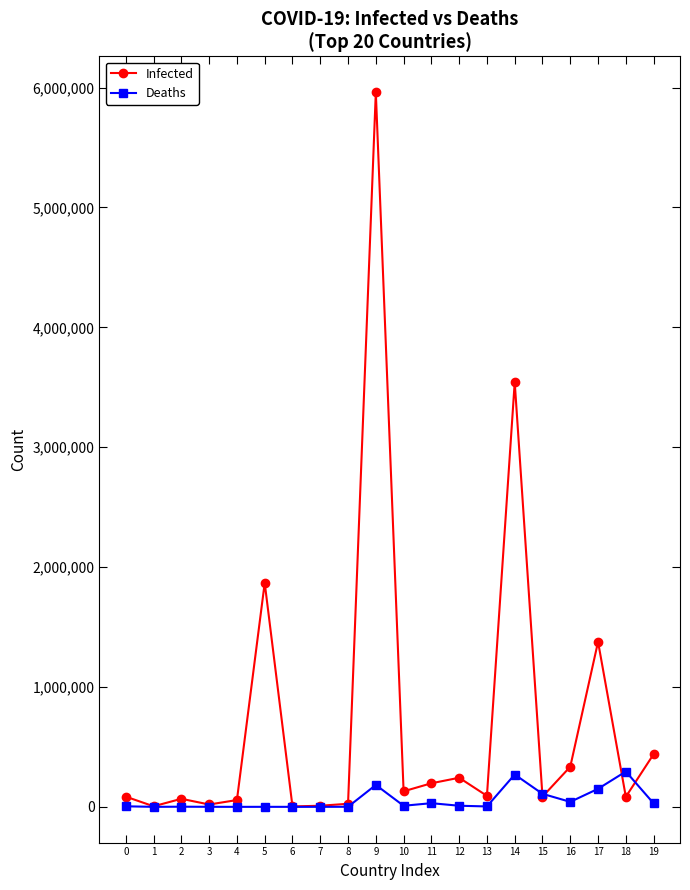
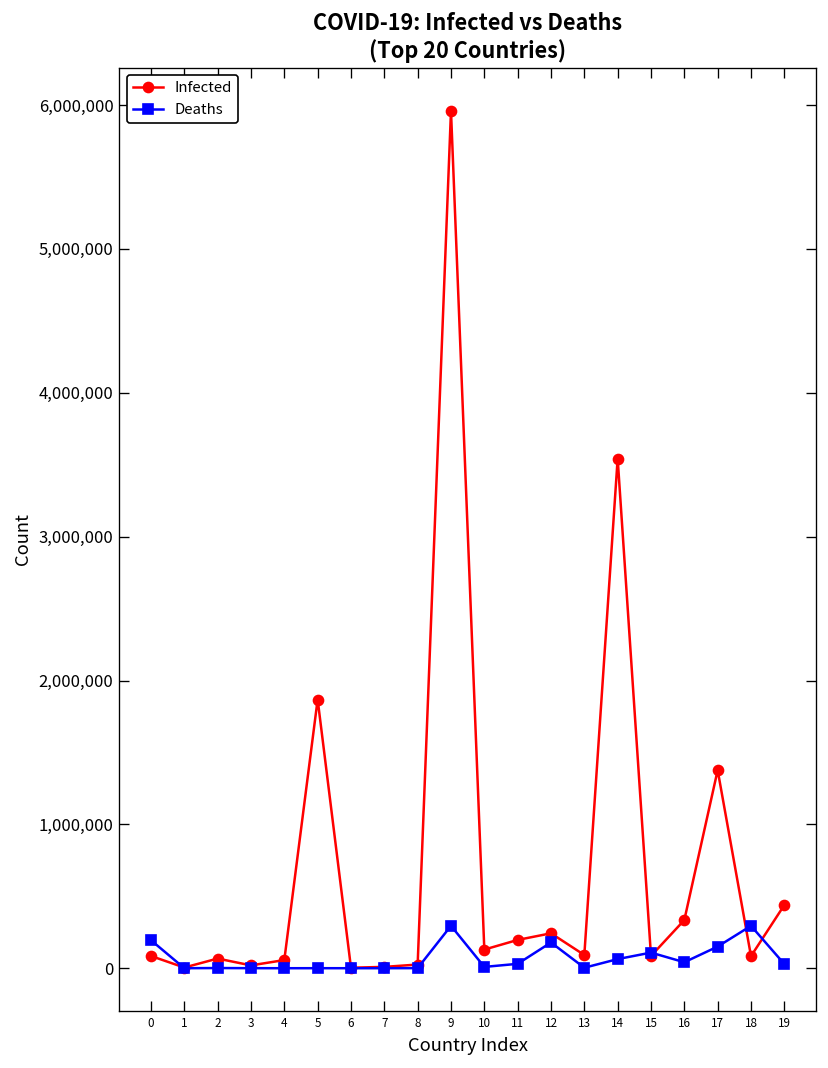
  {
    "Infected": {
      "0": "90,000",
      "2": "70,000",
      "4": "60,000",
      "5": "1,870,000",
      "8": "30,000",
      "9": "5,960,000",
      "10": "130,000",
      "11": "200,000",
      "12": "240,000",
      "13": "90,000",
      "14": "3,540,000",
      "15": "90,000",
      "16": "330,000",
      "17": "1,380,000",
      "18": "80,000",
      "19": "440,000"
    },
    "Deaths": {
-     "0": "0",
+     "0": "190,000",
      "2": "0",
      "4": "0",
      "5": "0",
      "8": "0",
-     "9": "180,000",
+     "9": "300,000",
      "10": "10,000",
      "11": "30,000",
-     "12": "10,000",
+     "12": "180,000",
      "13": "0",
-     "14": "270,000",
+     "14": "60,000",
      "15": "110,000",
      "16": "40,000",
      "17": "150,000",
      "18": "290,000",
      "19": "30,000"
    }
  }
